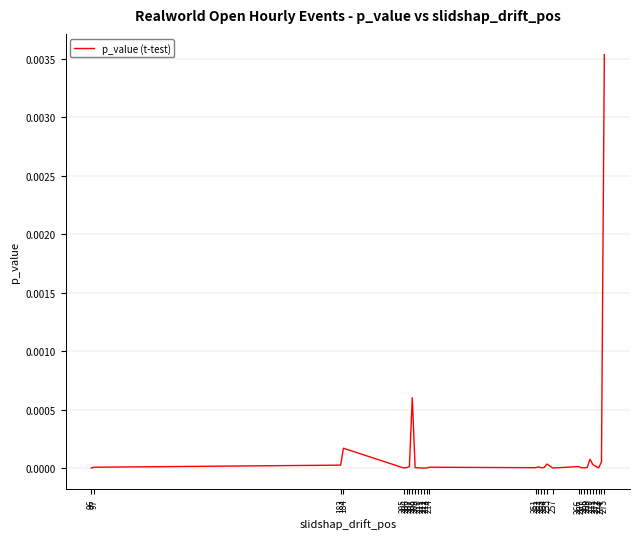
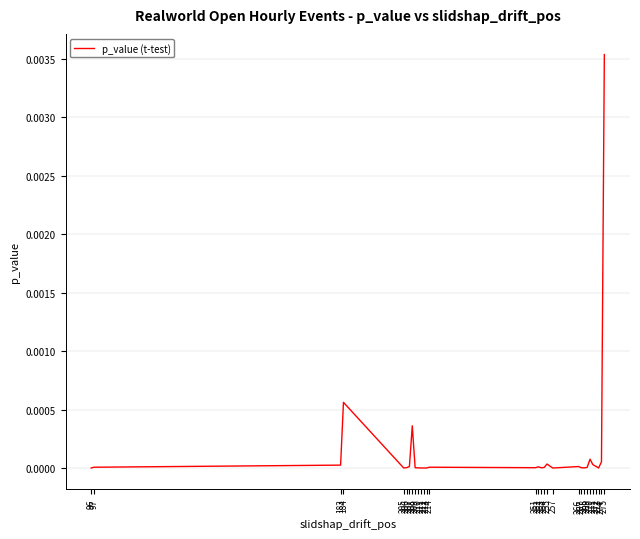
  {
    "96": 0.00000,
    "97": 0.00001,
    "183": 0.00002,
-   "184": 0.00017,
+   "184": 0.00056,
    "205": 0.00000,
    "206": 0.00000,
    "207": 0.00001,
-   "208": 0.00060,
+   "208": 0.00036,
    "209": 0.00000,
    "210": 0.00000,
    "211": 0.00000,
    "212": 0.00000,
    "213": 0.00000,
    "214": 0.00001,
    "251": 0.00000,
    "252": 0.00001,
    "253": 0.00000,
    "254": 0.00000,
    "255": 0.00003,
    "257": 0.00000,
    "266": 0.00001,
    "267": 0.00000,
    "268": 0.00000,
    "269": 0.00000,
    "270": 0.00008,
    "271": 0.00003,
    "272": 0.00001,
    "273": 0.00000,
    "274": 0.00005,
    "275": 0.00353
  }
